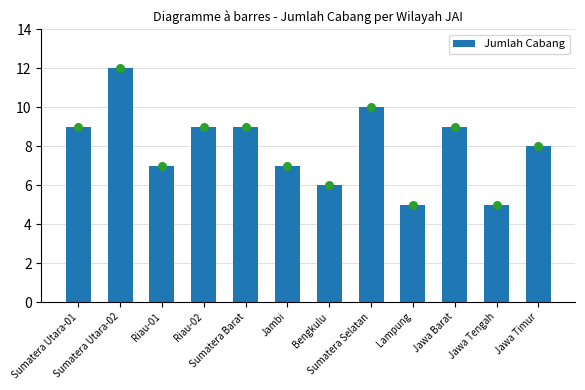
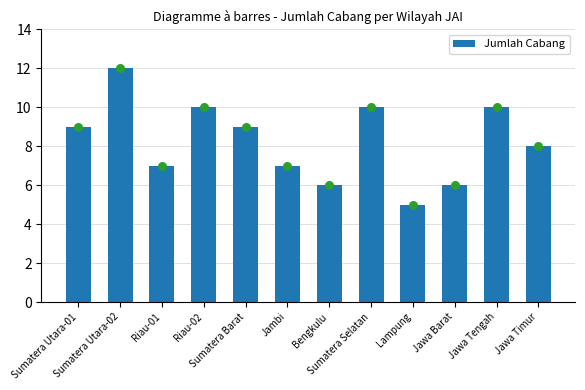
  {
    "Sumatera Utara-01": 9,
    "Sumatera Utara-02": 12,
    "Riau-01": 7,
-   "Riau-02": 9,
+   "Riau-02": 10,
    "Sumatera Barat": 9,
    "Jambi": 7,
    "Bengkulu": 6,
    "Sumatera Selatan": 10,
    "Lampung": 5,
-   "Jawa Barat": 9,
-   "Jawa Tengah": 5,
+   "Jawa Barat": 6,
+   "Jawa Tengah": 10,
    "Jawa Timur": 8
  }
